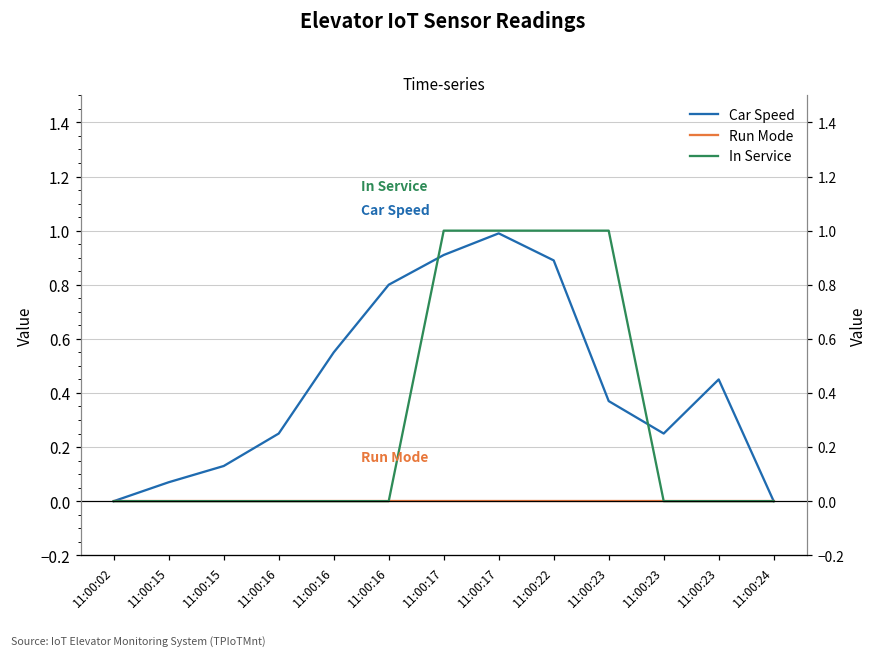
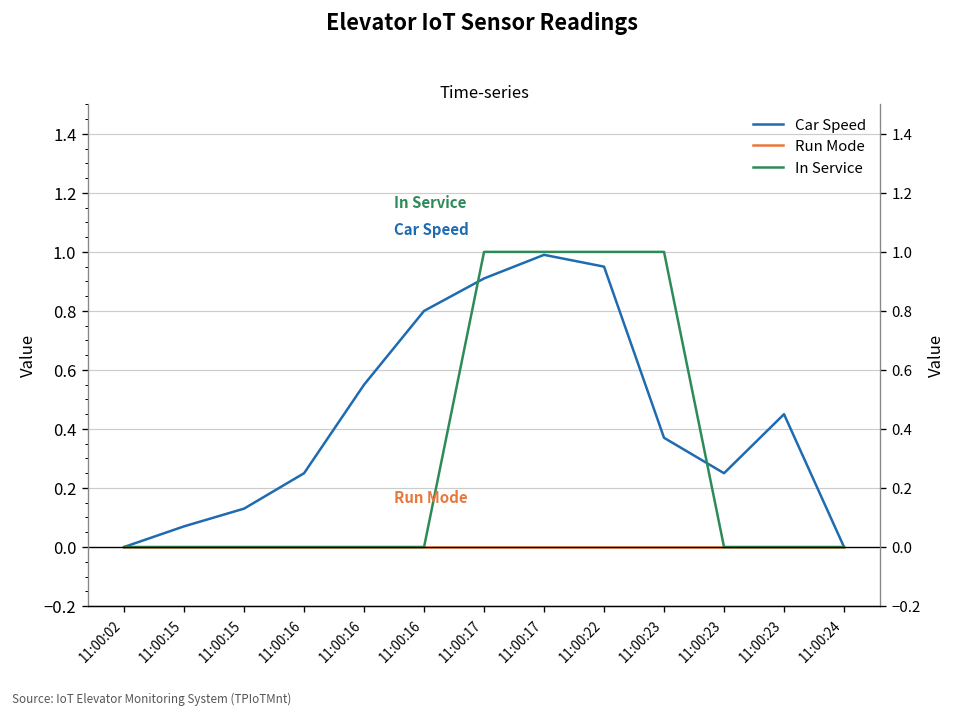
  {
    "Car Speed": {
-     "11:00:22": 0.89
+     "11:00:22": 0.95
    },
    "Run Mode": {
      "11:00:22": 0.00
    },
    "In Service": {
      "11:00:22": 1.00
    }
  }
